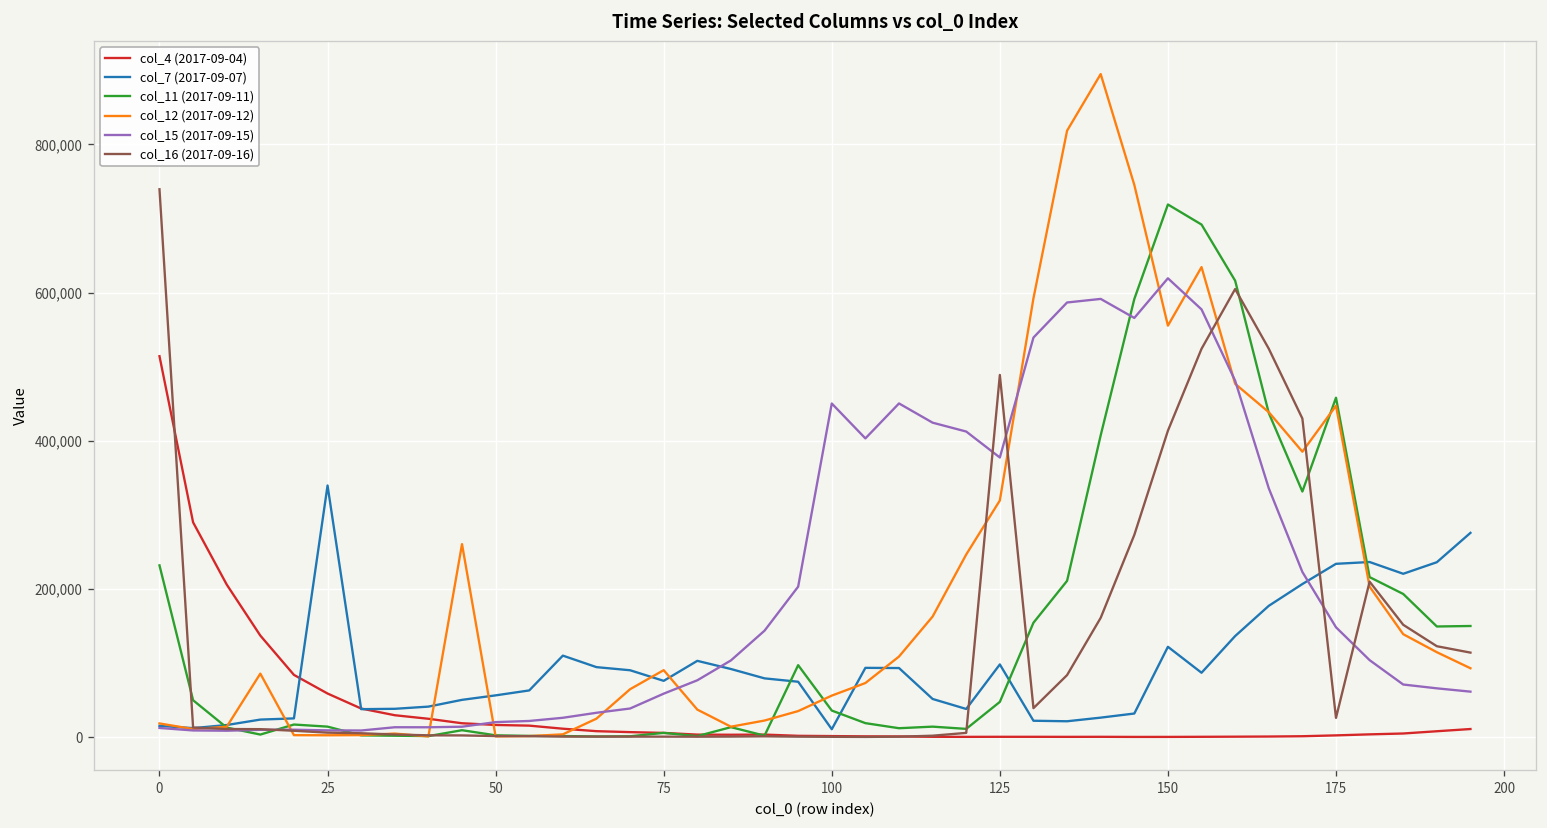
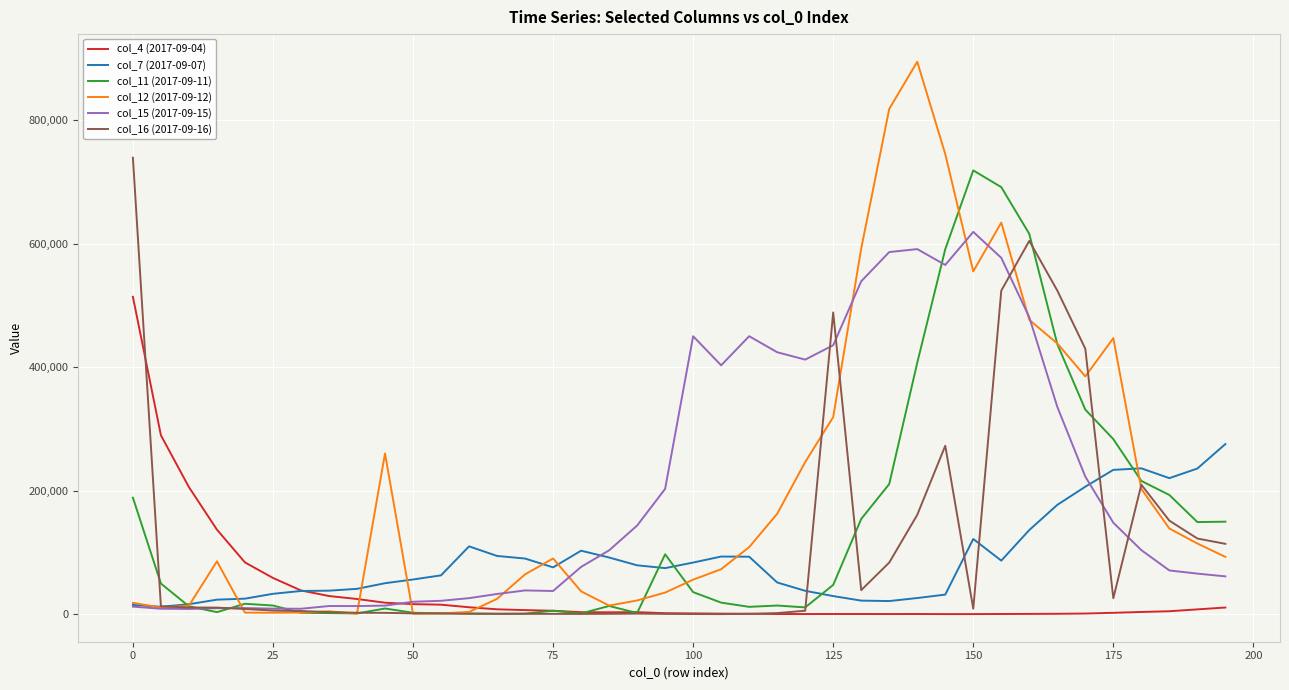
  {
    "col_4 (2017-09-04)": {
      "0": "510,000",
      "25": "60,000",
      "125": "0",
      "150": "0",
      "175": "0"
    },
    "col_7 (2017-09-07)": {
-     "25": "340,000",
+     "25": "30,000",
      "50": "60,000",
      "75": "80,000",
-     "100": "10,000",
-     "125": "100,000",
+     "100": "80,000",
+     "125": "30,000",
      "150": "120,000",
      "175": "230,000"
    },
    "col_11 (2017-09-11)": {
-     "0": "230,000",
+     "0": "190,000",
      "25": "10,000",
      "100": "40,000",
      "125": "50,000",
      "150": "720,000",
-     "175": "460,000"
+     "175": "280,000"
    },
    "col_12 (2017-09-12)": {
      "75": "90,000",
      "100": "60,000",
      "125": "320,000",
      "150": "560,000",
      "175": "450,000"
    },
    "col_15 (2017-09-15)": {
-     "75": "60,000",
+     "75": "40,000",
      "100": "450,000",
-     "125": "380,000",
+     "125": "440,000",
      "150": "620,000",
      "175": "150,000"
    },
    "col_16 (2017-09-16)": {
      "0": "740,000",
      "75": "0",
      "125": "490,000",
-     "150": "410,000",
+     "150": "10,000",
      "175": "30,000"
    }
  }
